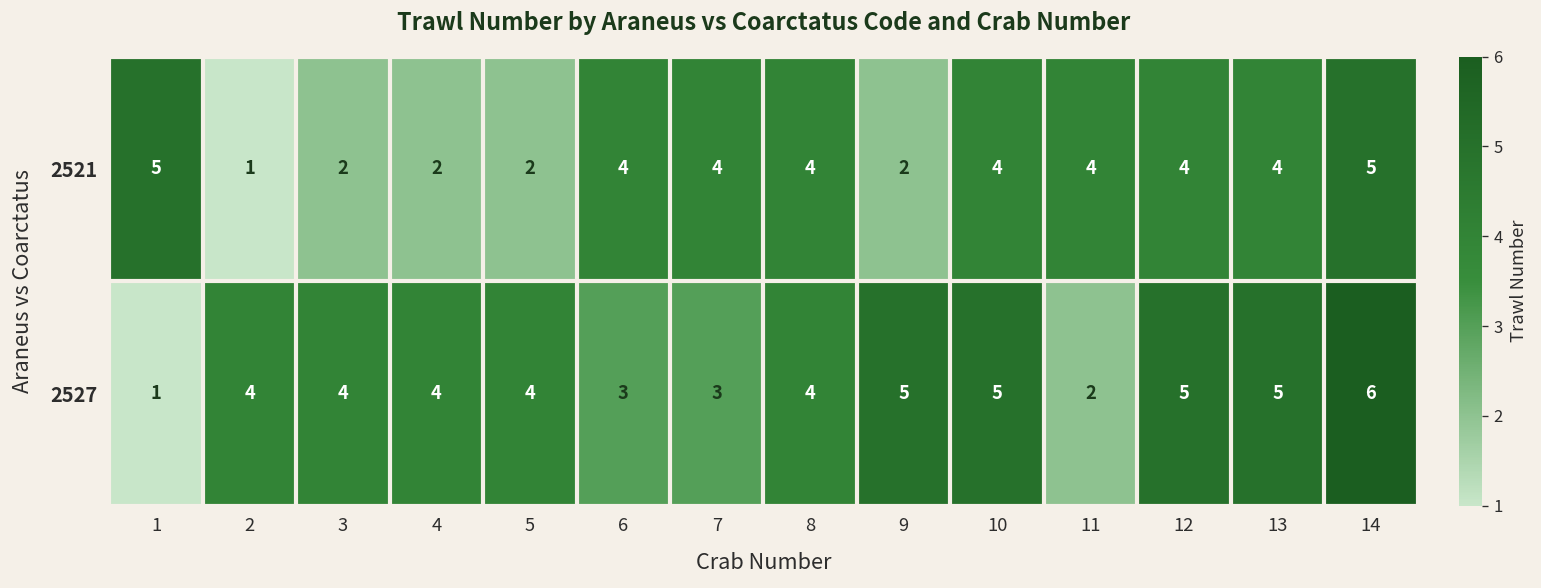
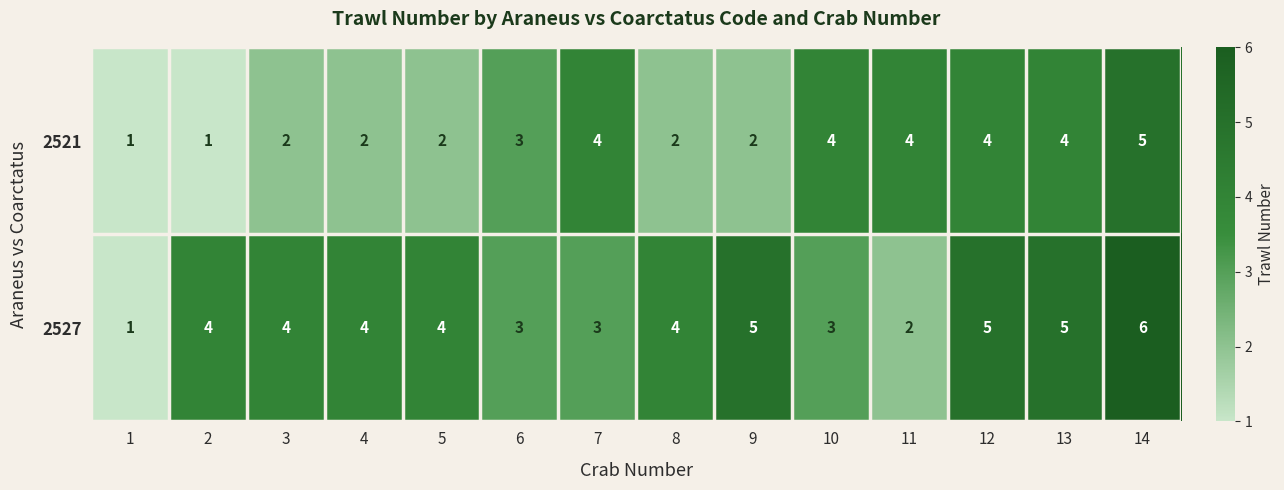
  {
    "2521": {
-     "1": 5,
+     "1": 1,
      "2": 1,
      "3": 2,
      "4": 2,
      "5": 2,
-     "6": 4,
+     "6": 3,
      "7": 4,
-     "8": 4,
+     "8": 2,
      "9": 2,
      "10": 4,
      "11": 4,
      "12": 4,
      "13": 4,
      "14": 5
    },
    "2527": {
      "1": 1,
      "2": 4,
      "3": 4,
      "4": 4,
      "5": 4,
      "6": 3,
      "7": 3,
      "8": 4,
      "9": 5,
-     "10": 5,
+     "10": 3,
      "11": 2,
      "12": 5,
      "13": 5,
      "14": 6
    }
  }
